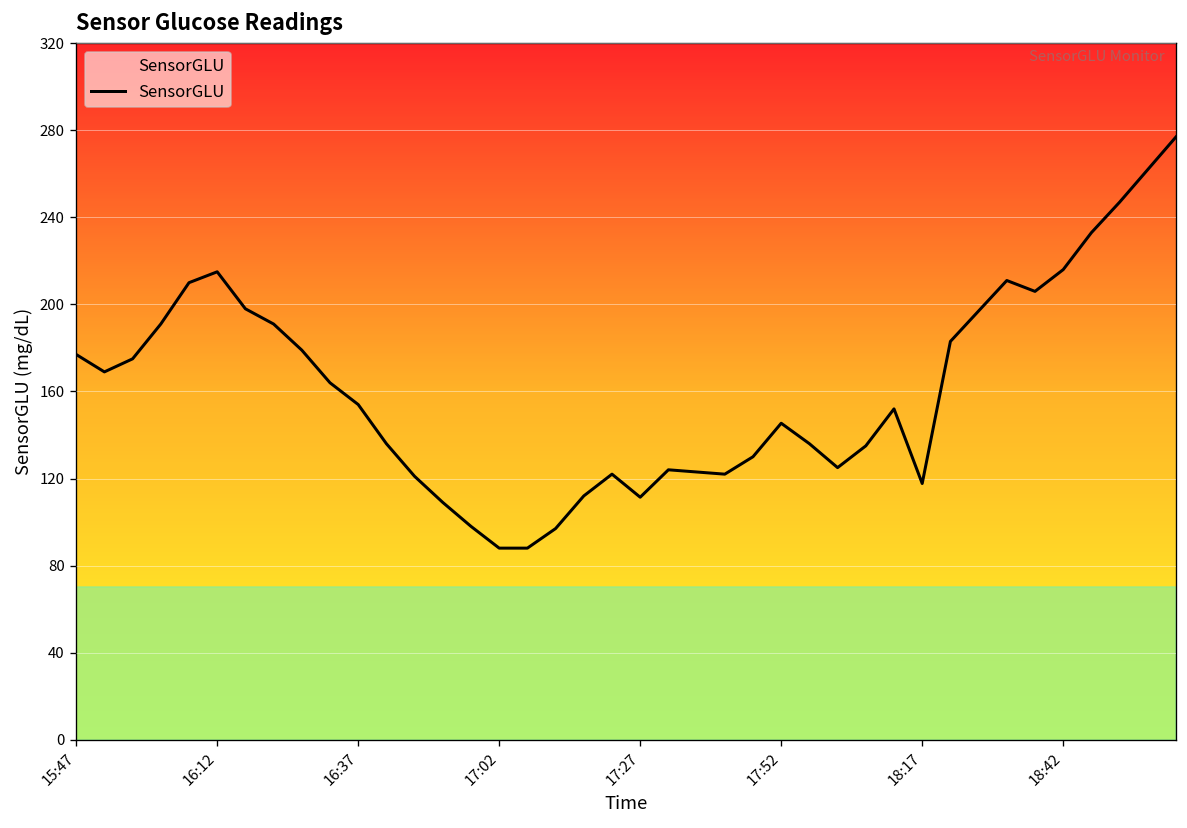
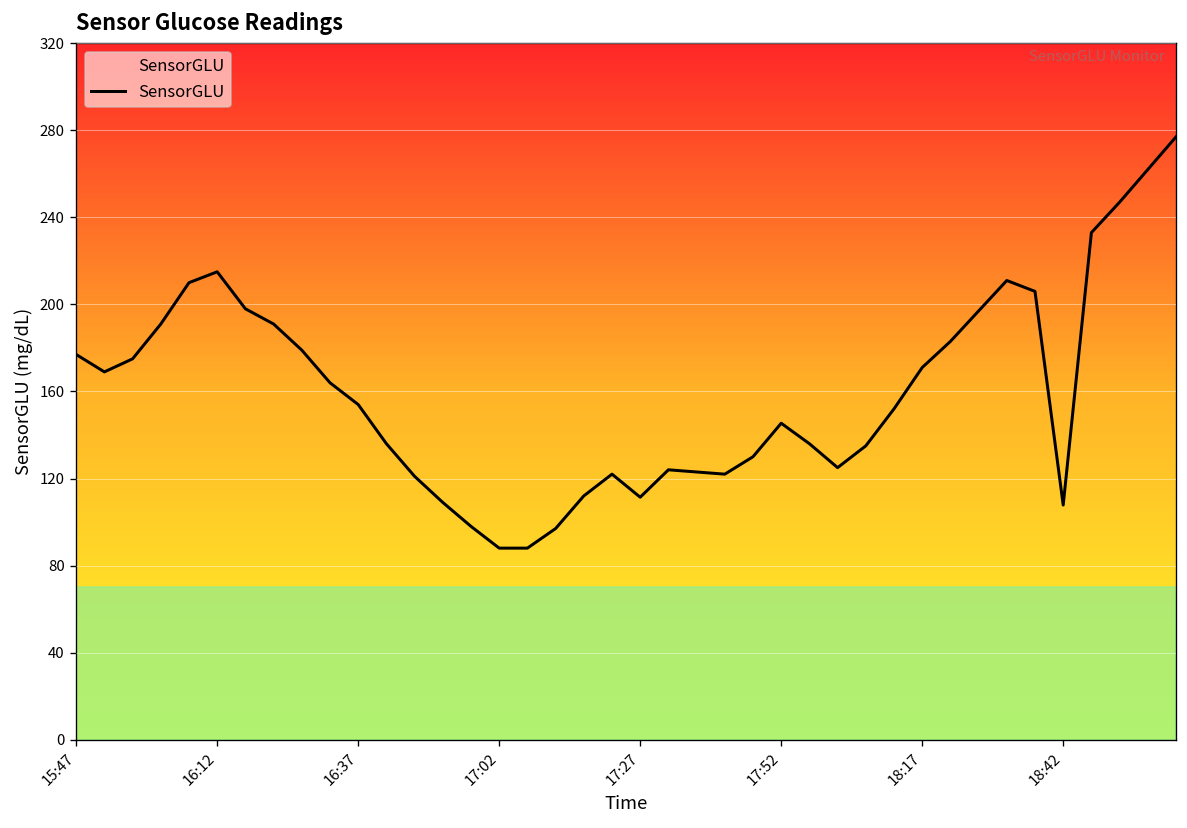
  {
    "15:47": 177,
    "16:12": 215,
    "16:37": 154,
    "17:02": 88,
    "17:27": 111,
    "17:52": 145,
-   "18:17": 118,
-   "18:42": 216
+   "18:17": 171,
+   "18:42": 108
  }
